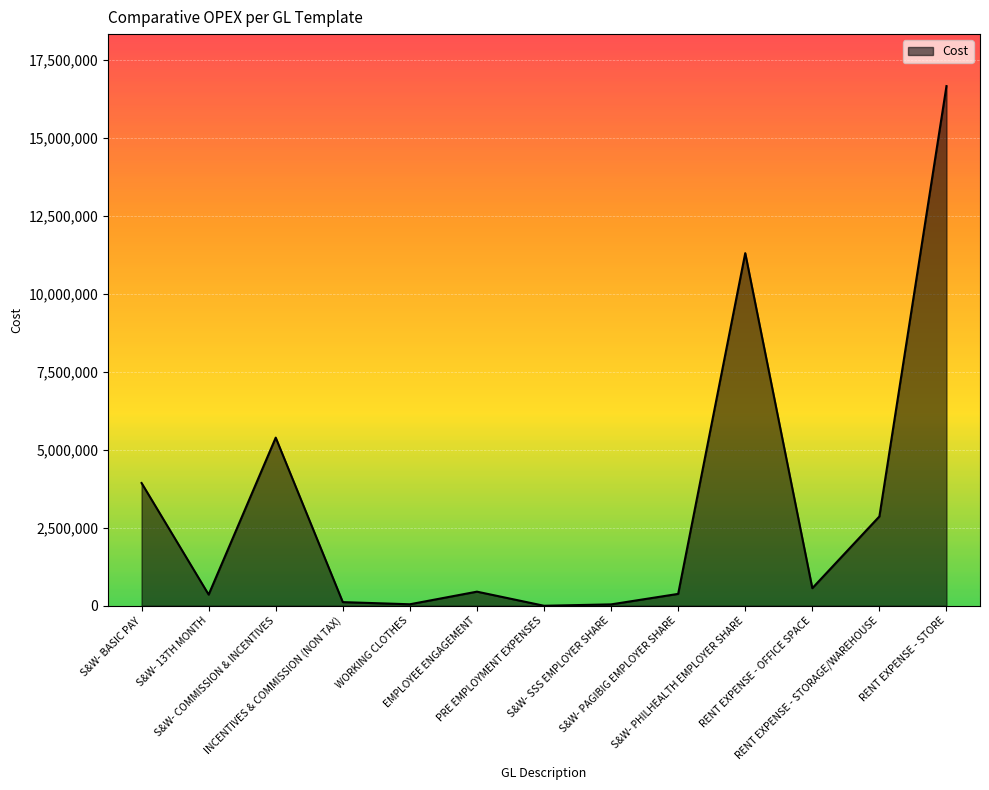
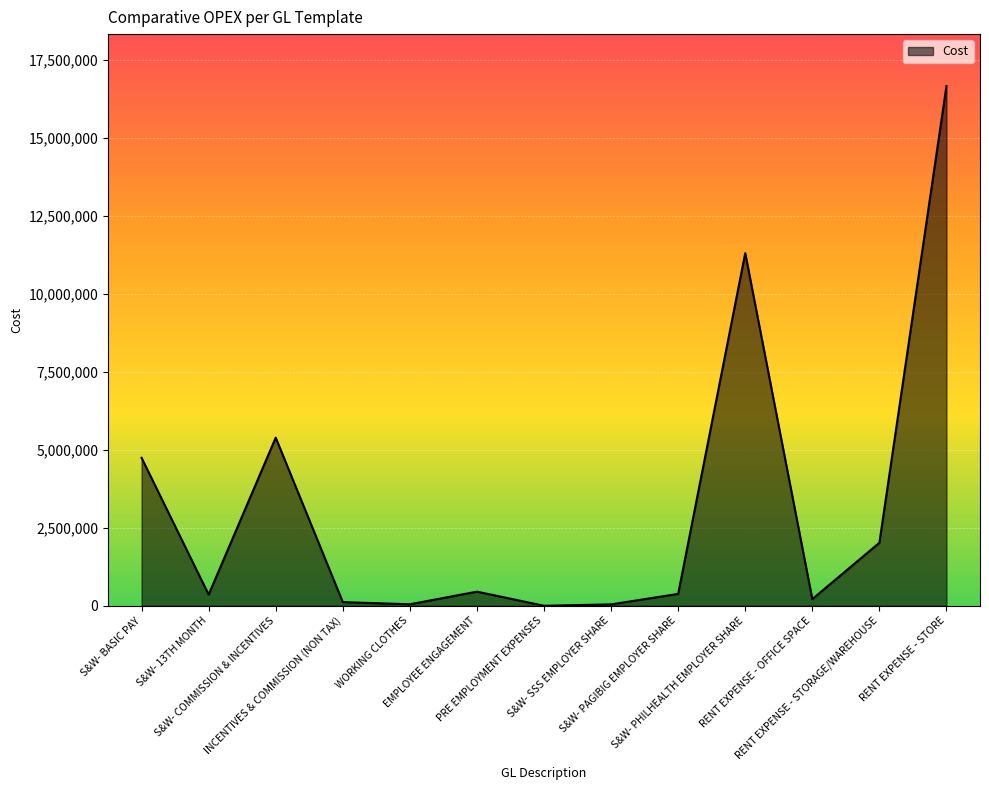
  {
-   "S&W- BASIC PAY": "3,900,000",
+   "S&W- BASIC PAY": "4,700,000",
    "S&W- 13TH MONTH": "400,000",
    "S&W- COMMISSION & INCENTIVES": "5,400,000",
    "INCENTIVES & COMMISSION (NON TAX)": "100,000",
    "WORKING CLOTHES": "0",
    "EMPLOYEE ENGAGEMENT": "500,000",
    "PRE EMPLOYMENT EXPENSES": "0",
    "S&W- SSS EMPLOYER SHARE": "0",
    "S&W- PAGIBIG EMPLOYER SHARE": "400,000",
    "S&W- PHILHEALTH EMPLOYER SHARE": "11,300,000",
-   "RENT EXPENSE - OFFICE SPACE": "600,000",
-   "RENT EXPENSE - STORAGE/WAREHOUSE": "2,900,000",
+   "RENT EXPENSE - OFFICE SPACE": "200,000",
+   "RENT EXPENSE - STORAGE/WAREHOUSE": "2,000,000",
    "RENT EXPENSE - STORE": "16,700,000"
  }
